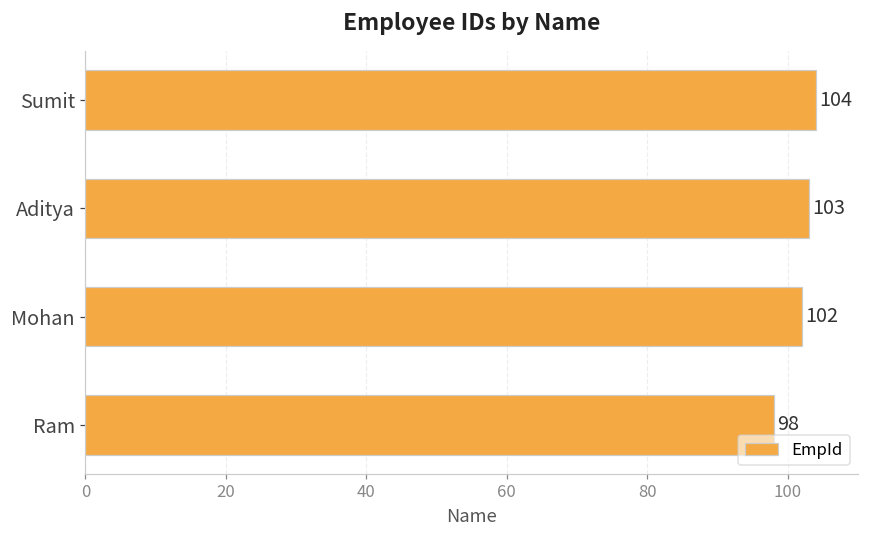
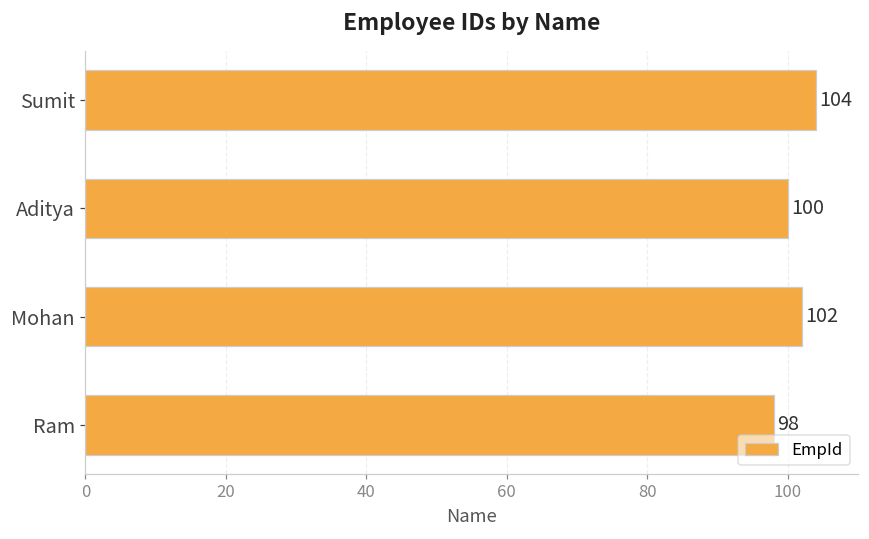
  {
    "Sumit": 104,
-   "Aditya": 103,
+   "Aditya": 100,
    "Mohan": 102
  }
